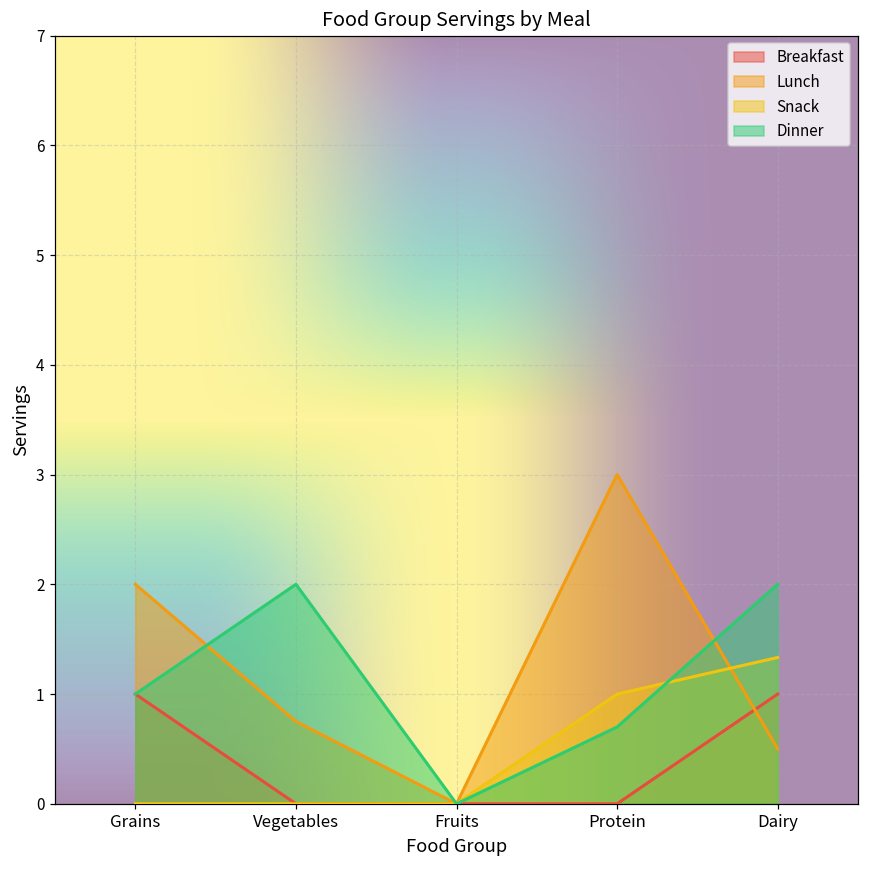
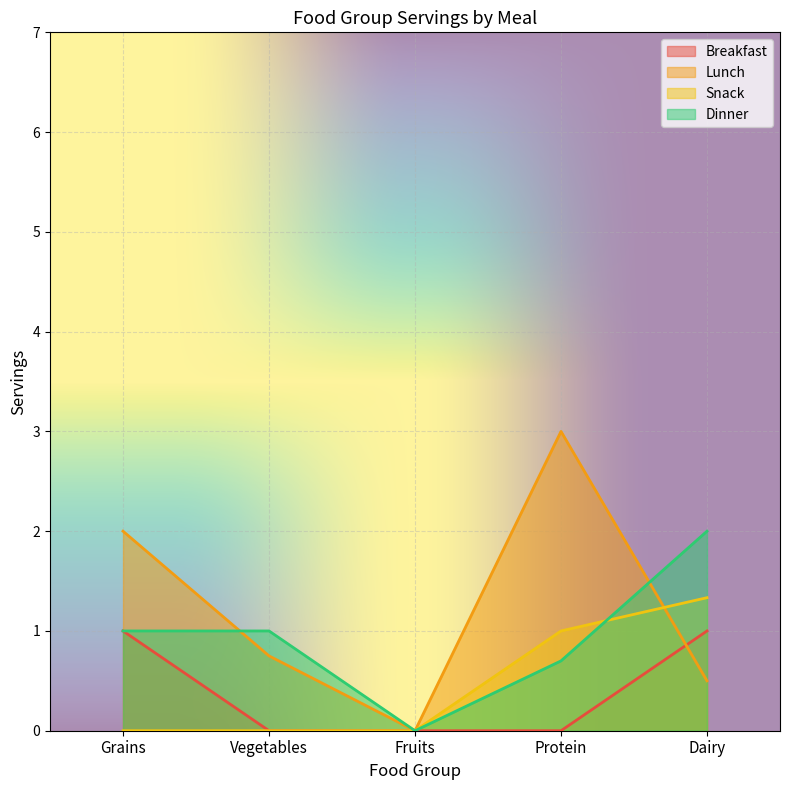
  {
    "Breakfast": {
      "Protein": 0,
      "Dairy": 1
    },
    "Dinner": {
-     "Vegetables": 2,
+     "Vegetables": 1,
      "Protein": 0.7,
      "Dairy": 2
    }
  }
